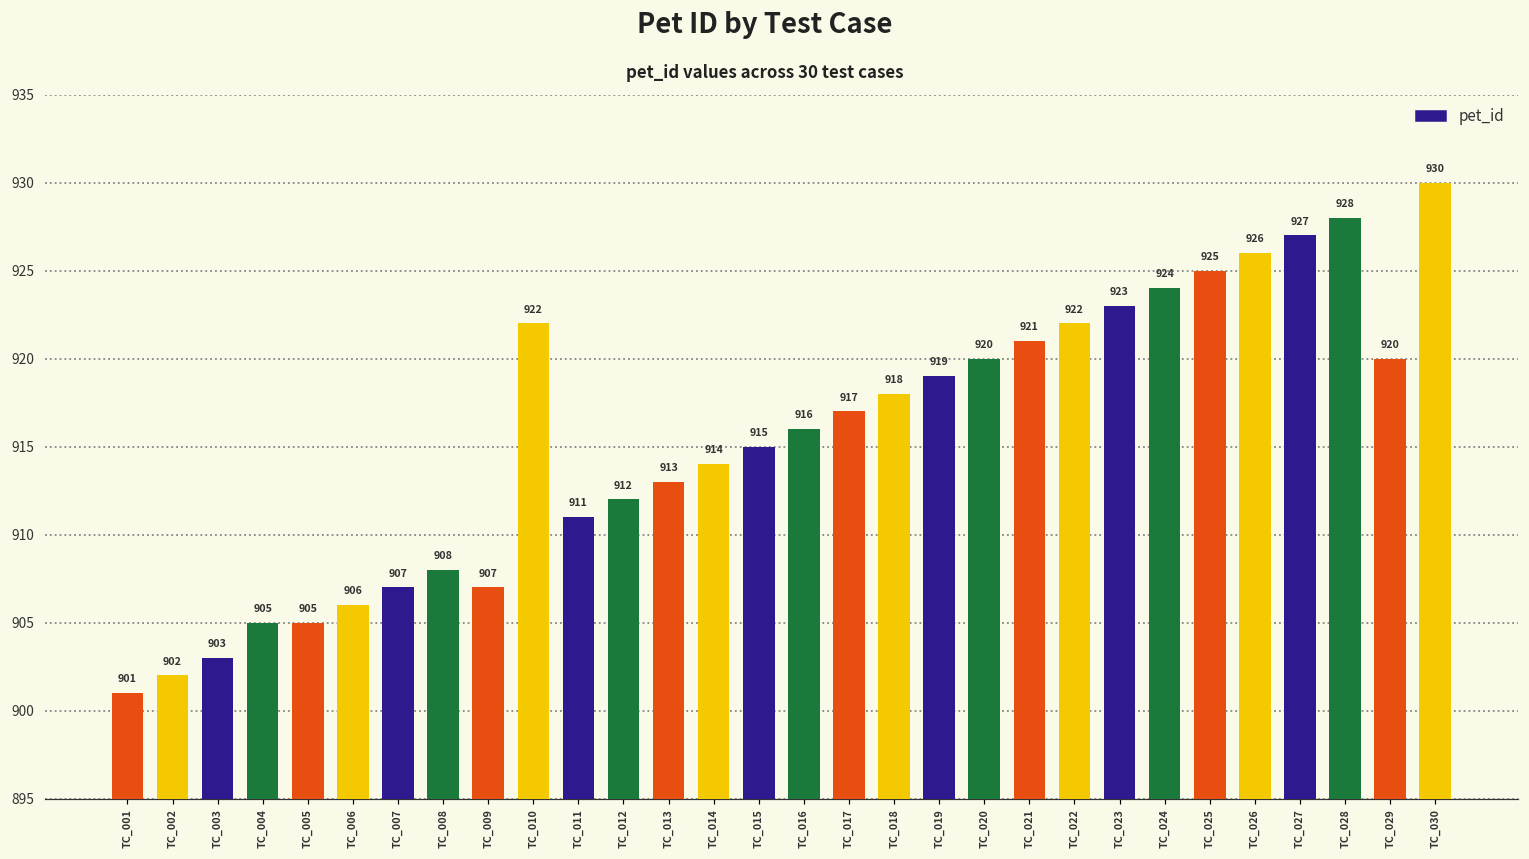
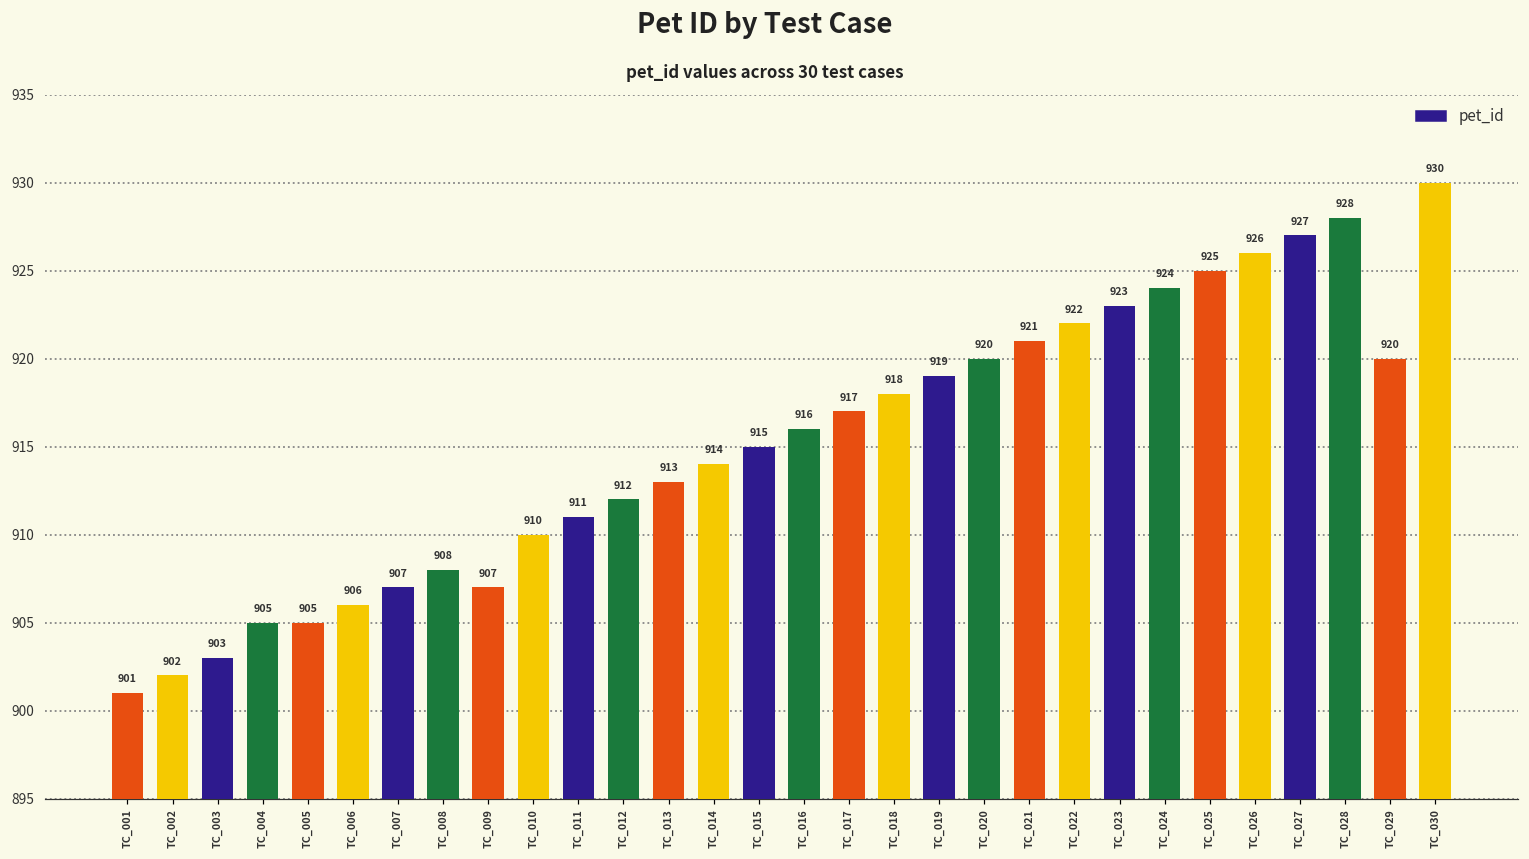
  {
    "TC_001": 901,
    "TC_002": 902,
    "TC_003": 903,
    "TC_004": 905,
    "TC_005": 905,
    "TC_006": 906,
    "TC_007": 907,
    "TC_008": 908,
    "TC_009": 907,
-   "TC_010": 922,
+   "TC_010": 910,
    "TC_011": 911,
    "TC_012": 912,
    "TC_013": 913,
    "TC_014": 914,
    "TC_015": 915,
    "TC_016": 916,
    "TC_017": 917,
    "TC_018": 918,
    "TC_019": 919,
    "TC_020": 920,
    "TC_021": 921,
    "TC_022": 922,
    "TC_023": 923,
    "TC_024": 924,
    "TC_025": 925,
    "TC_026": 926,
    "TC_027": 927,
    "TC_028": 928,
    "TC_029": 920,
    "TC_030": 930
  }
